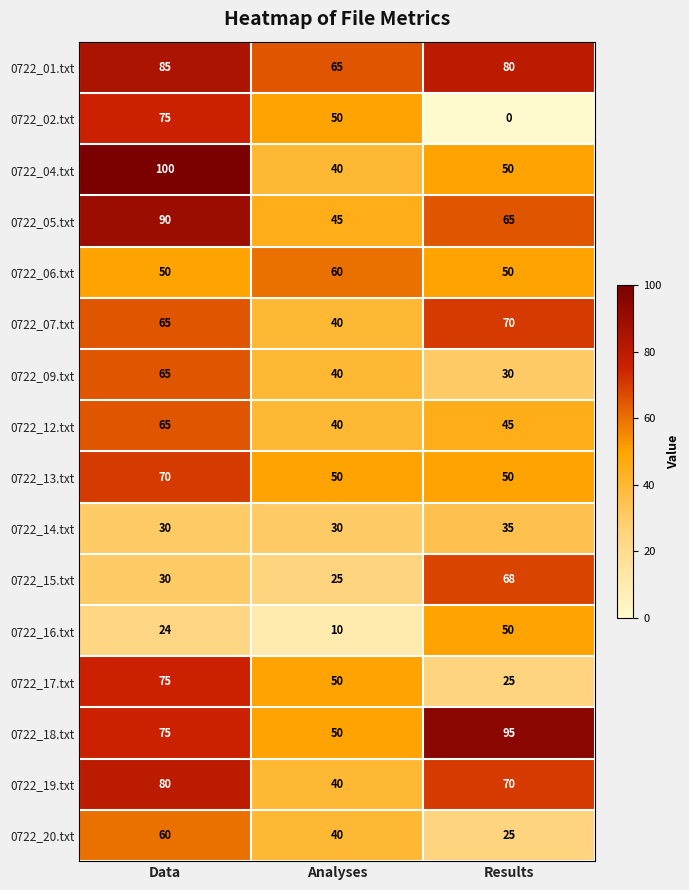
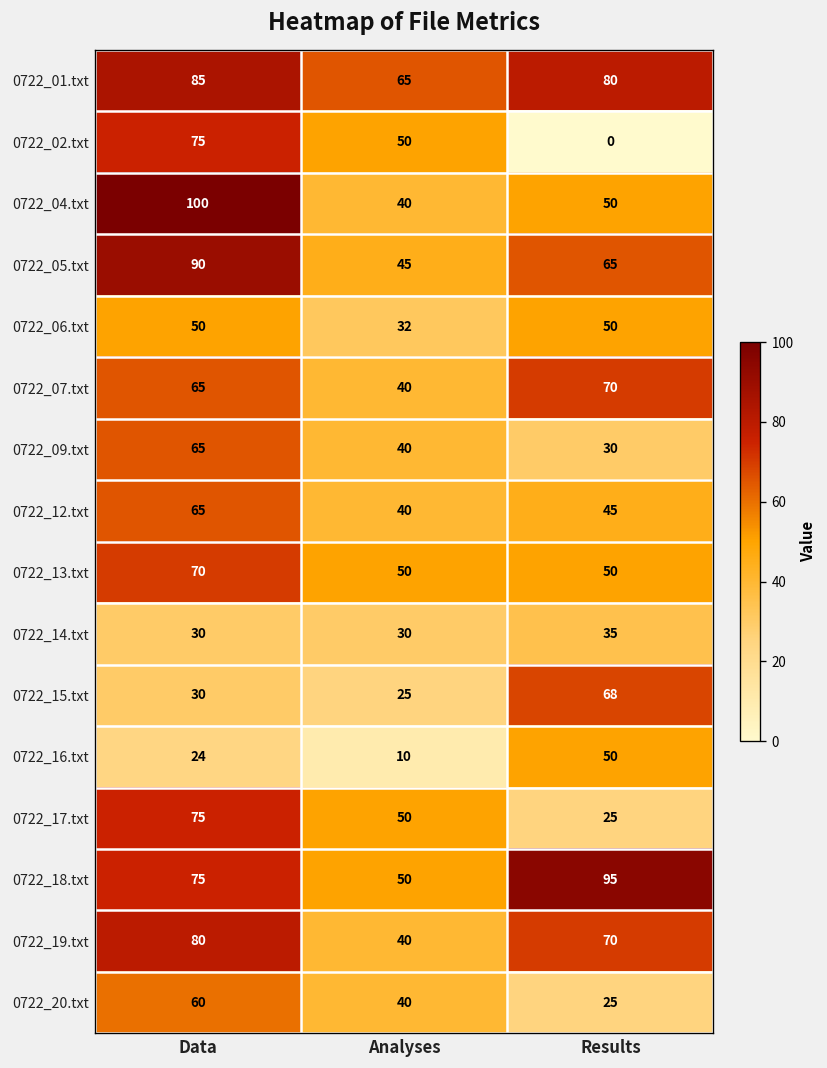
  {
    "0722_01.txt": {
      "Data": 85,
      "Analyses": 65,
      "Results": 80
    },
    "0722_02.txt": {
      "Data": 75,
      "Analyses": 50,
      "Results": 0
    },
    "0722_04.txt": {
      "Data": 100,
      "Analyses": 40,
      "Results": 50
    },
    "0722_05.txt": {
      "Data": 90,
      "Analyses": 45,
      "Results": 65
    },
    "0722_06.txt": {
      "Data": 50,
-     "Analyses": 60,
+     "Analyses": 32,
      "Results": 50
    },
    "0722_07.txt": {
      "Data": 65,
      "Analyses": 40,
      "Results": 70
    },
    "0722_09.txt": {
      "Data": 65,
      "Analyses": 40,
      "Results": 30
    },
    "0722_12.txt": {
      "Data": 65,
      "Analyses": 40,
      "Results": 45
    },
    "0722_13.txt": {
      "Data": 70,
      "Analyses": 50,
      "Results": 50
    },
    "0722_14.txt": {
      "Data": 30,
      "Analyses": 30,
      "Results": 35
    },
    "0722_15.txt": {
      "Data": 30,
      "Analyses": 25,
      "Results": 68
    },
    "0722_16.txt": {
      "Data": 24,
      "Analyses": 10,
      "Results": 50
    },
    "0722_17.txt": {
      "Data": 75,
      "Analyses": 50,
      "Results": 25
    },
    "0722_18.txt": {
      "Data": 75,
      "Analyses": 50,
      "Results": 95
    },
    "0722_19.txt": {
      "Data": 80,
      "Analyses": 40,
      "Results": 70
    },
    "0722_20.txt": {
      "Data": 60,
      "Analyses": 40,
      "Results": 25
    }
  }
